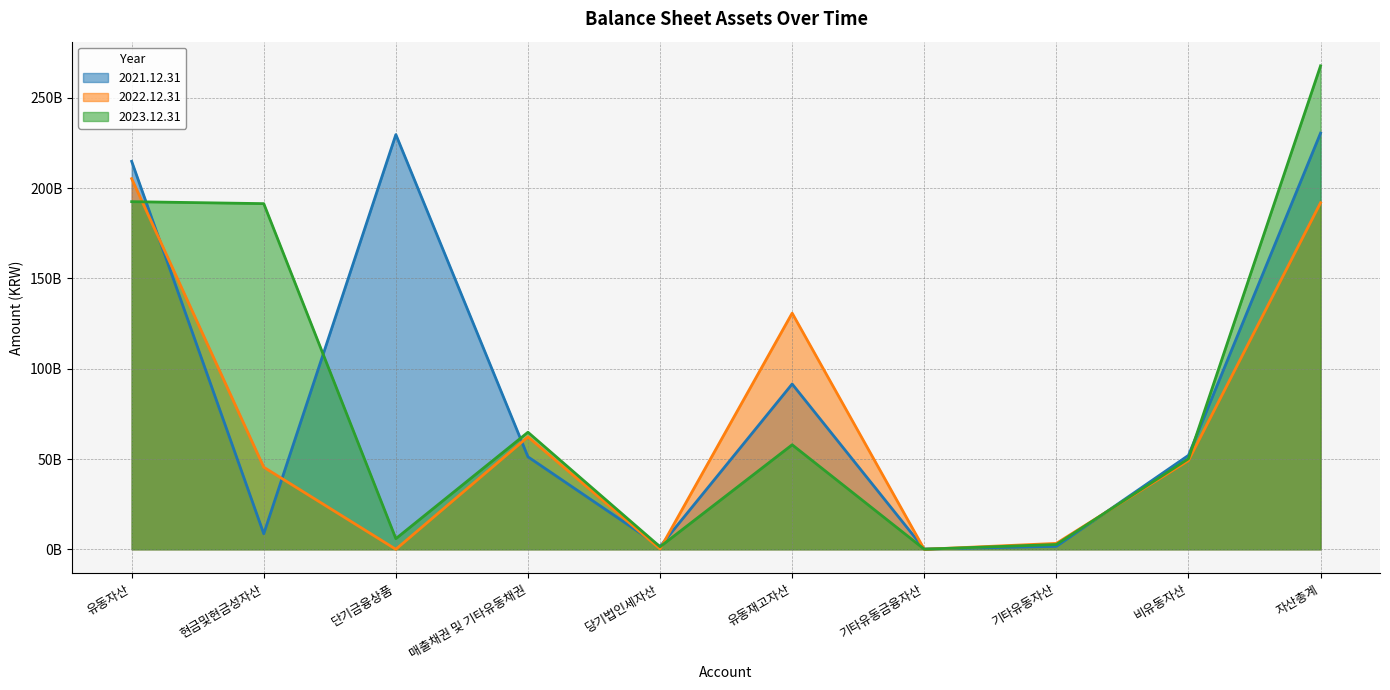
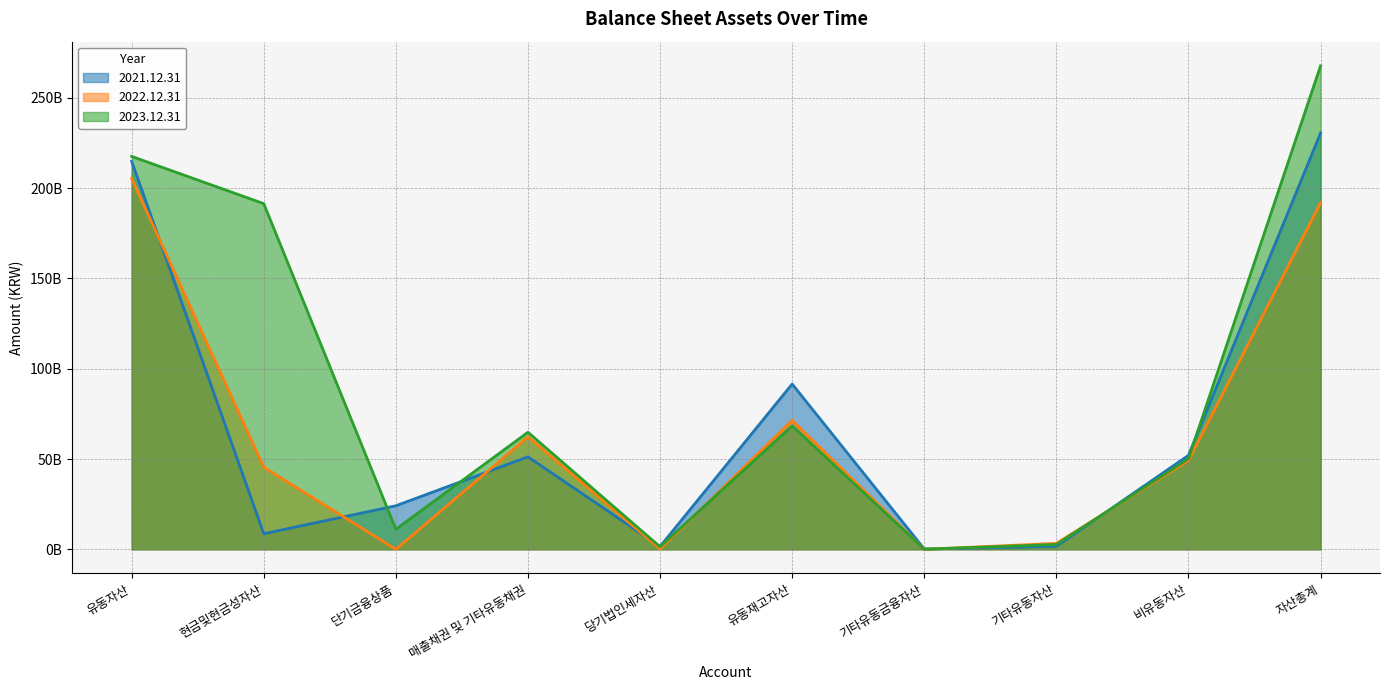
  {
    "2021.12.31": {
      "유동자산": 215000000000,
      "현금및현금성자산": 9000000000,
-     "단기금융상품": 230000000000,
+     "단기금융상품": 24000000000,
      "매출채권 및 기타유동채권": 51000000000,
      "유동재고자산": 92000000000,
      "비유동자산": 52000000000,
      "자산총계": 231000000000
    },
    "2022.12.31": {
      "유동자산": 205000000000,
      "현금및현금성자산": 45000000000,
      "단기금융상품": 0,
      "매출채권 및 기타유동채권": 62000000000,
-     "유동재고자산": 131000000000,
+     "유동재고자산": 71000000000,
      "자산총계": 192000000000
    },
    "2023.12.31": {
-     "유동자산": 193000000000,
+     "유동자산": 218000000000,
      "현금및현금성자산": 191000000000,
-     "단기금융상품": 6000000000,
+     "단기금융상품": 11000000000,
      "매출채권 및 기타유동채권": 65000000000,
-     "유동재고자산": 58000000000,
+     "유동재고자산": 68000000000,
      "자산총계": 268000000000
    }
  }
